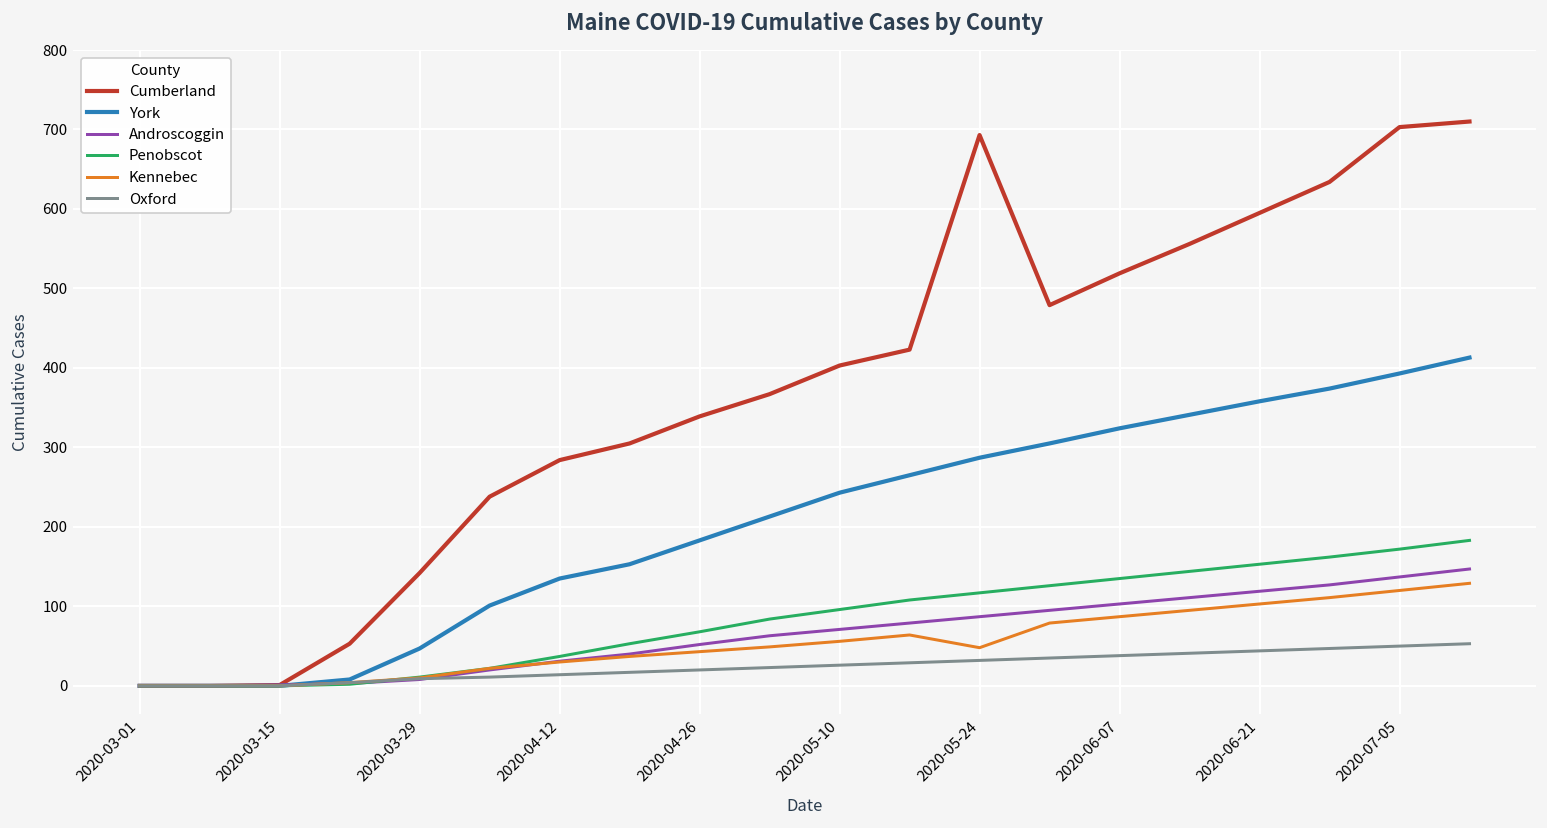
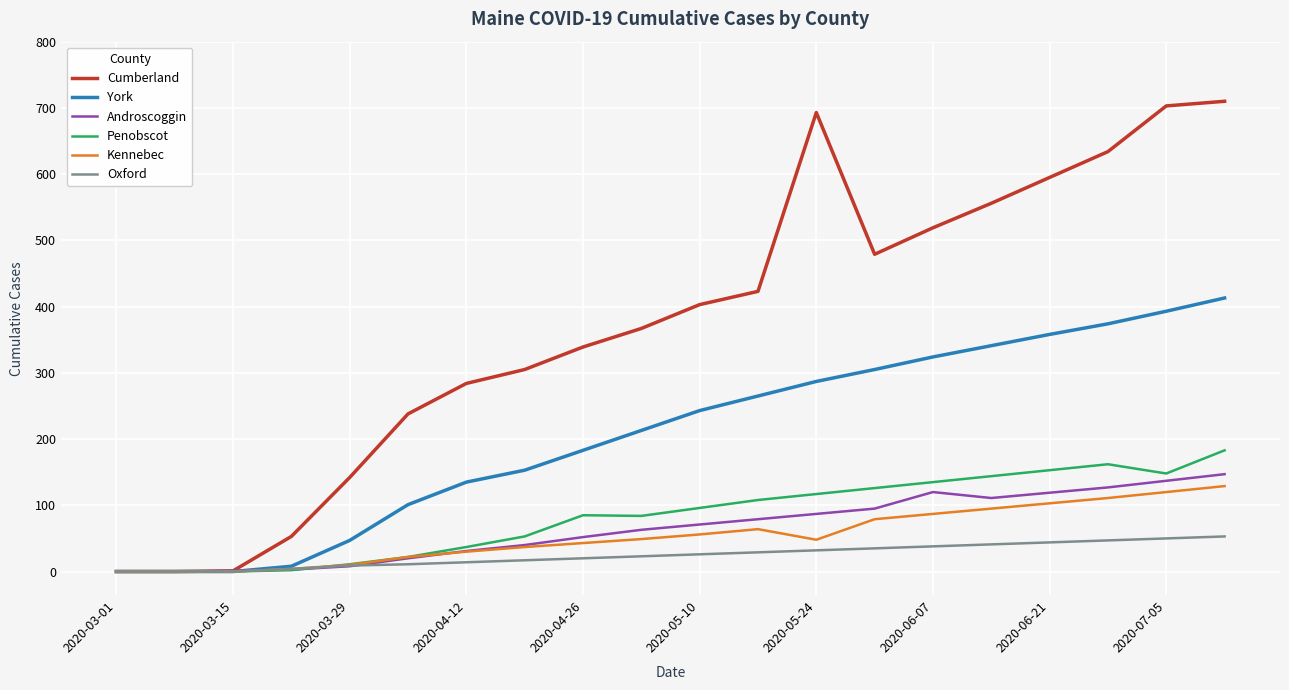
  {
    "Cumberland": {
      "2020-03-29": 140,
      "2020-04-12": 280,
      "2020-04-26": 340,
      "2020-05-10": 400,
      "2020-05-24": 690,
      "2020-06-07": 520,
      "2020-06-21": 600,
      "2020-07-05": 700
    },
    "York": {
      "2020-03-29": 50,
      "2020-04-12": 140,
      "2020-04-26": 180,
      "2020-05-10": 240,
      "2020-05-24": 290,
      "2020-06-07": 320,
      "2020-06-21": 360,
      "2020-07-05": 390
    },
    "Androscoggin": {
      "2020-04-26": 50,
      "2020-05-10": 70,
      "2020-05-24": 90,
-     "2020-06-07": 100,
+     "2020-06-07": 120,
      "2020-06-21": 120,
      "2020-07-05": 140
    },
    "Penobscot": {
      "2020-04-12": 40,
-     "2020-04-26": 70,
+     "2020-04-26": 90,
      "2020-05-10": 100,
      "2020-05-24": 120,
      "2020-06-07": 140,
      "2020-06-21": 150,
-     "2020-07-05": 170
+     "2020-07-05": 150
    },
    "Kennebec": {
      "2020-04-26": 40,
      "2020-05-10": 60,
      "2020-05-24": 50,
      "2020-06-07": 90,
      "2020-06-21": 100,
      "2020-07-05": 120
    },
    "Oxford": {
      "2020-04-12": 10,
      "2020-04-26": 20,
      "2020-05-10": 30,
      "2020-05-24": 30,
      "2020-06-07": 40,
      "2020-06-21": 40,
      "2020-07-05": 50
    }
  }
